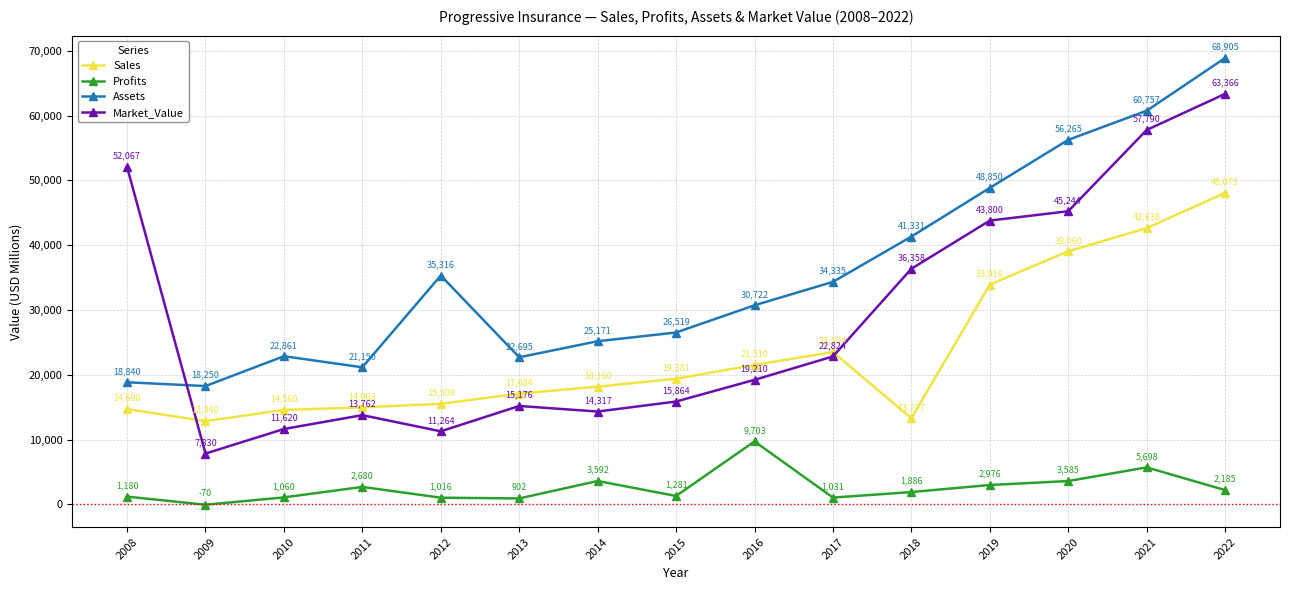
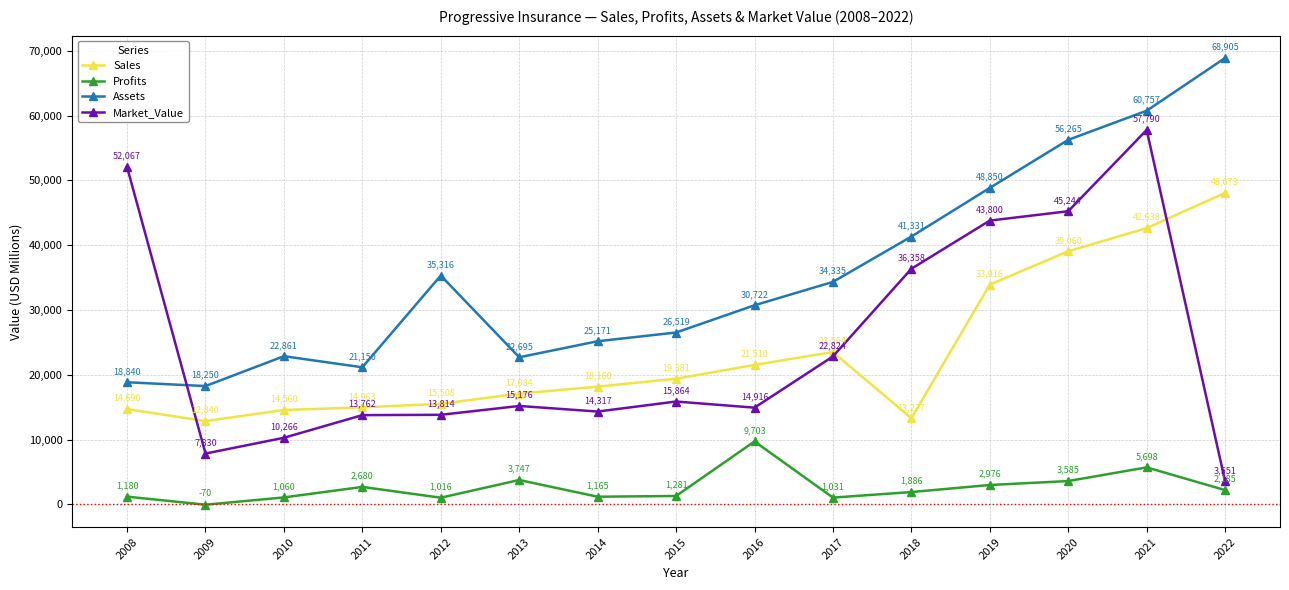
  {
    "Sales": {
      "2008": "14,690",
      "2009": "12,840",
      "2010": "14,560",
      "2011": "14,963",
      "2012": "15,508",
      "2013": "17,084",
      "2014": "18,160",
      "2015": "19,381",
      "2016": "21,510",
      "2018": "13,277",
      "2019": "33,916",
      "2020": "39,060",
      "2021": "42,638",
      "2022": "48,073"
    },
    "Profits": {
      "2008": "1,180",
      "2009": "-70",
      "2010": "1,060",
      "2011": "2,680",
      "2012": "1,016",
-     "2013": "902",
-     "2014": "3,592",
+     "2013": "3,747",
+     "2014": "1,165",
      "2015": "1,281",
      "2016": "9,703",
      "2017": "1,031",
      "2018": "1,886",
      "2019": "2,976",
      "2020": "3,585",
      "2021": "5,698",
      "2022": "2,185"
    },
    "Assets": {
      "2008": "18,840",
      "2009": "18,250",
      "2010": "22,861",
      "2011": "21,150",
      "2012": "35,316",
      "2013": "22,695",
      "2014": "25,171",
      "2015": "26,519",
      "2016": "30,722",
      "2017": "34,335",
      "2018": "41,331",
      "2019": "48,850",
      "2020": "56,265",
      "2021": "60,757",
      "2022": "68,905"
    },
    "Market_Value": {
      "2008": "52,067",
      "2009": "7,830",
-     "2010": "11,620",
-     "2012": "11,264",
+     "2010": "10,266",
+     "2012": "13,814",
      "2014": "14,317",
      "2015": "15,864",
-     "2016": "19,210",
+     "2016": "14,916",
      "2018": "36,358",
      "2019": "43,800",
      "2020": "45,244",
      "2021": "57,790",
-     "2022": "63,366"
+     "2022": "3,551"
    }
  }
